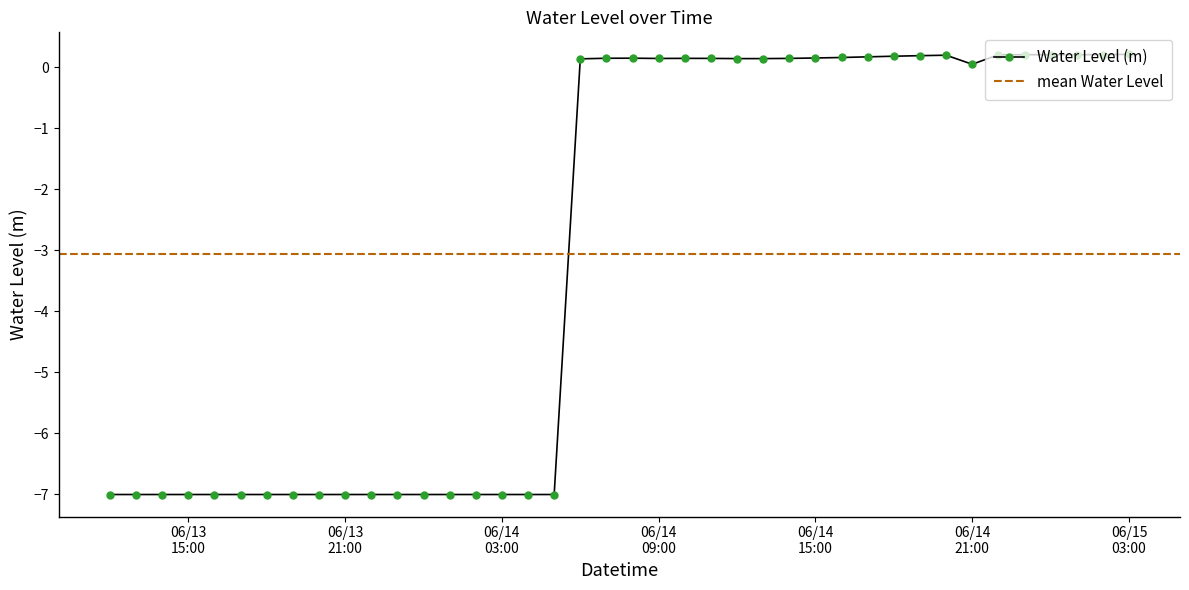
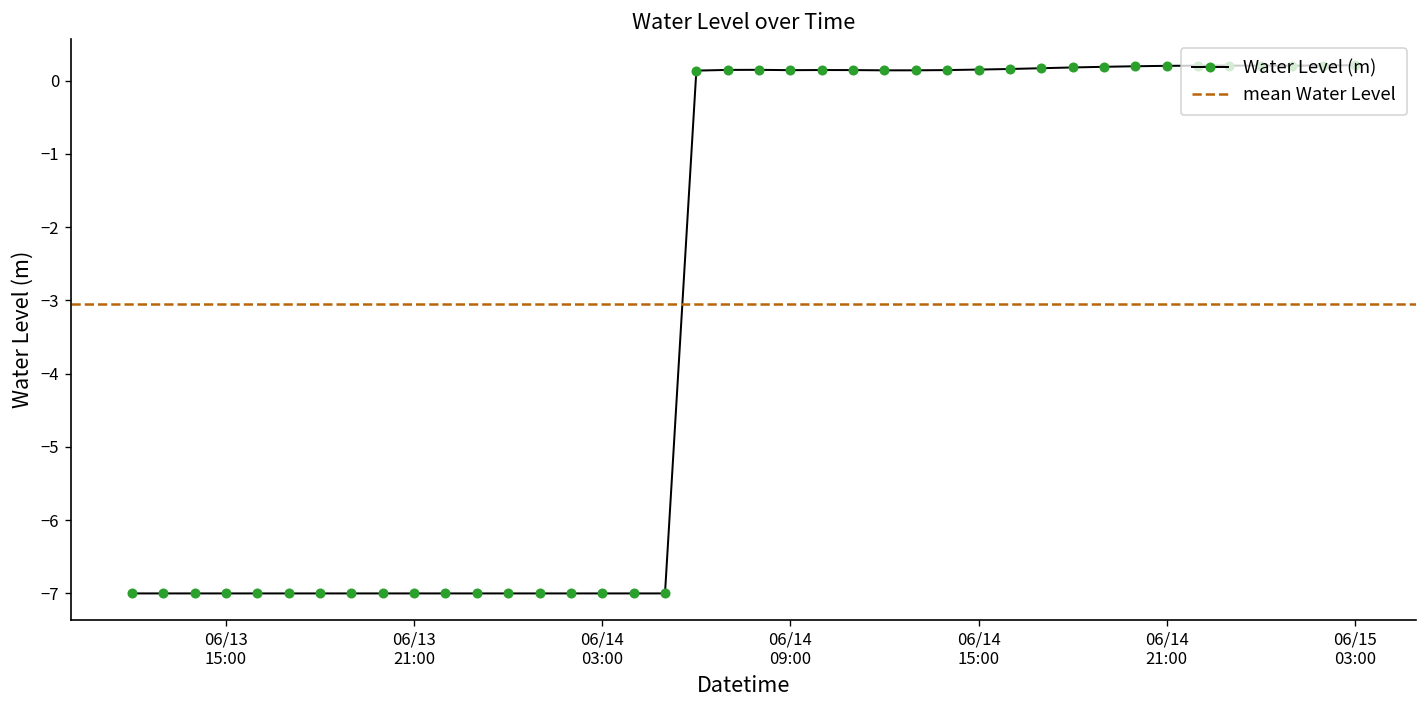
  {
    "06/13 15:00": -7.0,
    "06/13 21:00": -7.0,
    "06/14 03:00": -7.0,
    "06/14 09:00": 0.1,
    "06/14 15:00": 0.1,
-   "06/14 21:00": 0.0
+   "06/14 21:00": 0.2
  }
